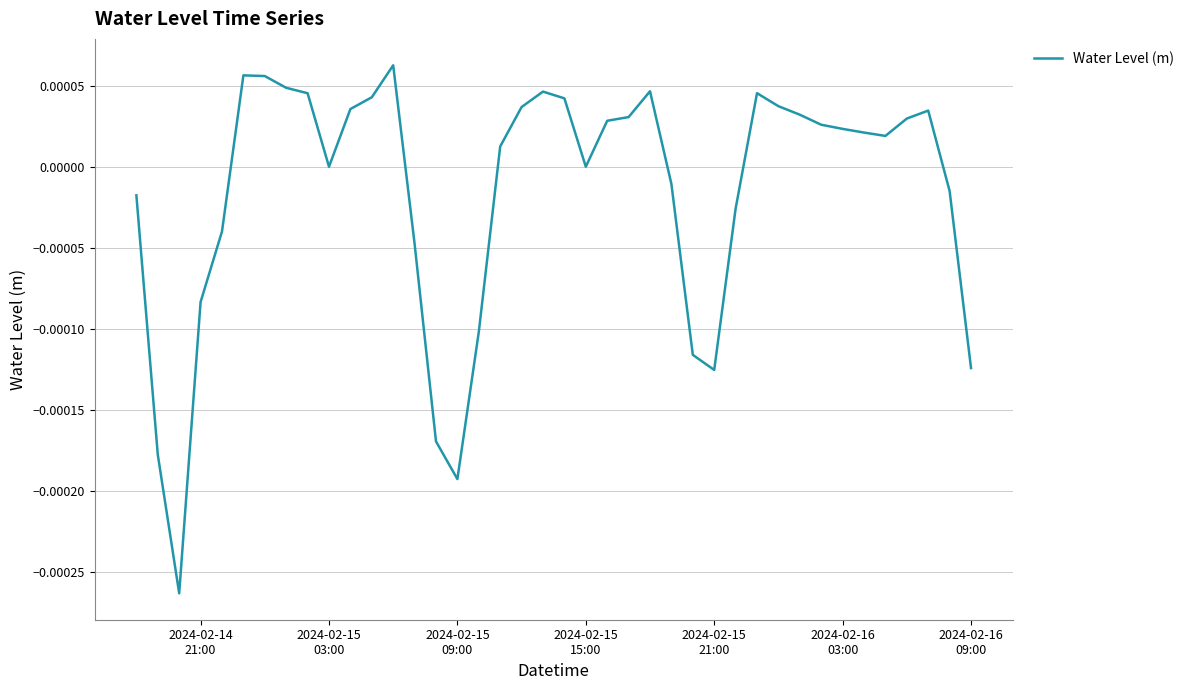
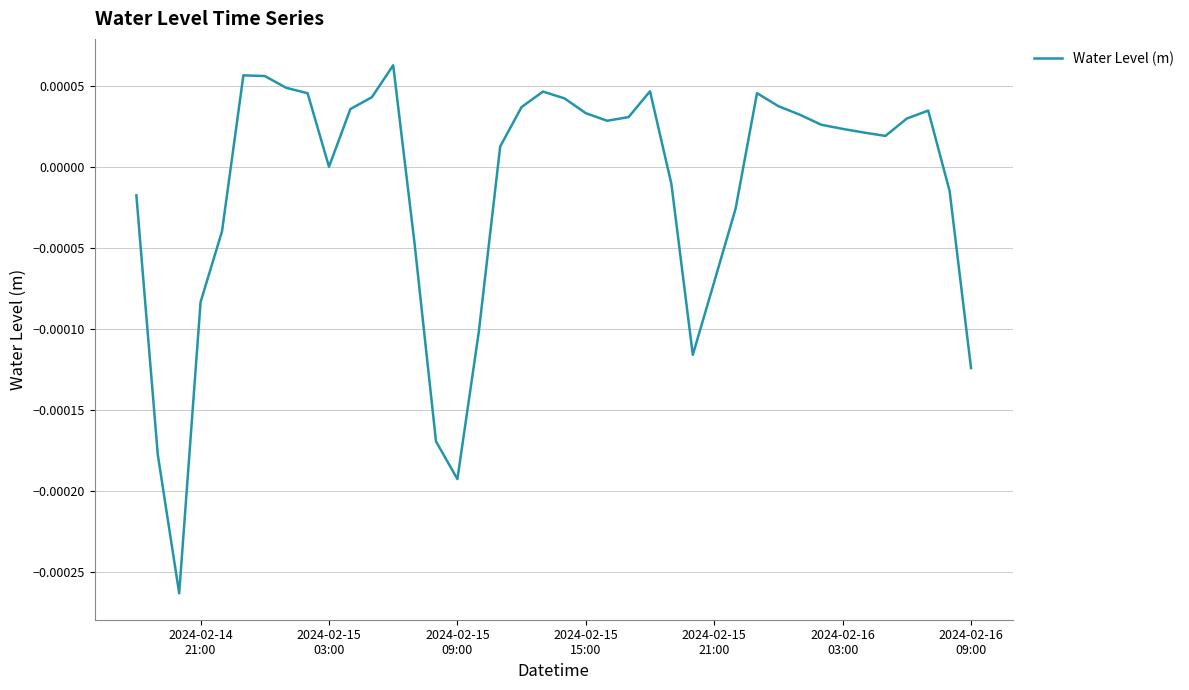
  {
    "2024-02-14 21:00": -0.000084,
    "2024-02-15 03:00": 0.000000,
    "2024-02-15 09:00": -0.000193,
-   "2024-02-15 15:00": 0.00000,
-   "2024-02-15 21:00": -0.000125,
+   "2024-02-15 15:00": 0.00003,
+   "2024-02-15 21:00": -0.000071,
    "2024-02-16 03:00": 0.000023,
    "2024-02-16 09:00": -0.000124
  }
